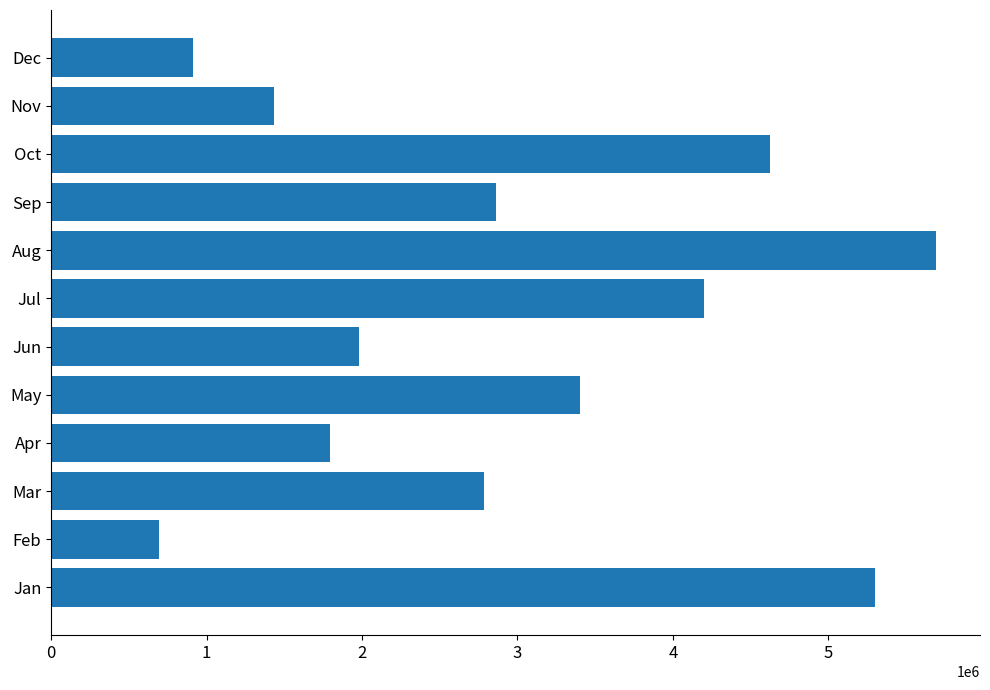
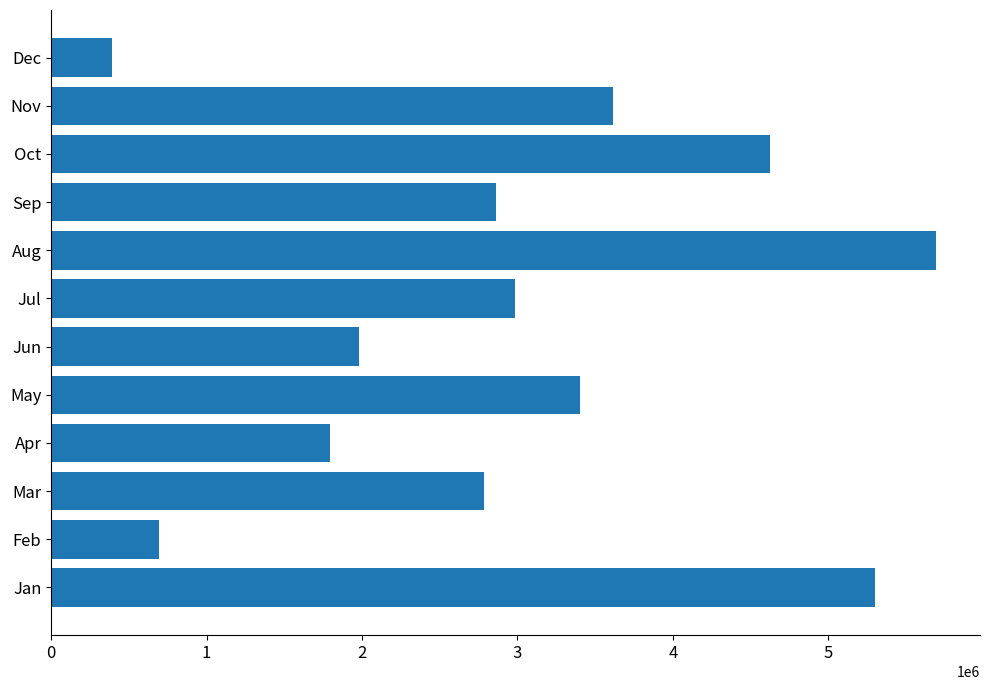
  {
-   "Dec": 910000,
-   "Nov": 1440000,
+   "Dec": 390000,
+   "Nov": 3620000,
    "Oct": 4630000,
    "Sep": 2860000,
    "Aug": 5690000,
-   "Jul": 4200000,
+   "Jul": 2990000,
    "Jun": 1980000,
    "May": 3400000,
    "Apr": 1790000,
    "Mar": 2780000,
    "Feb": 700000,
    "Jan": 5300000
  }
